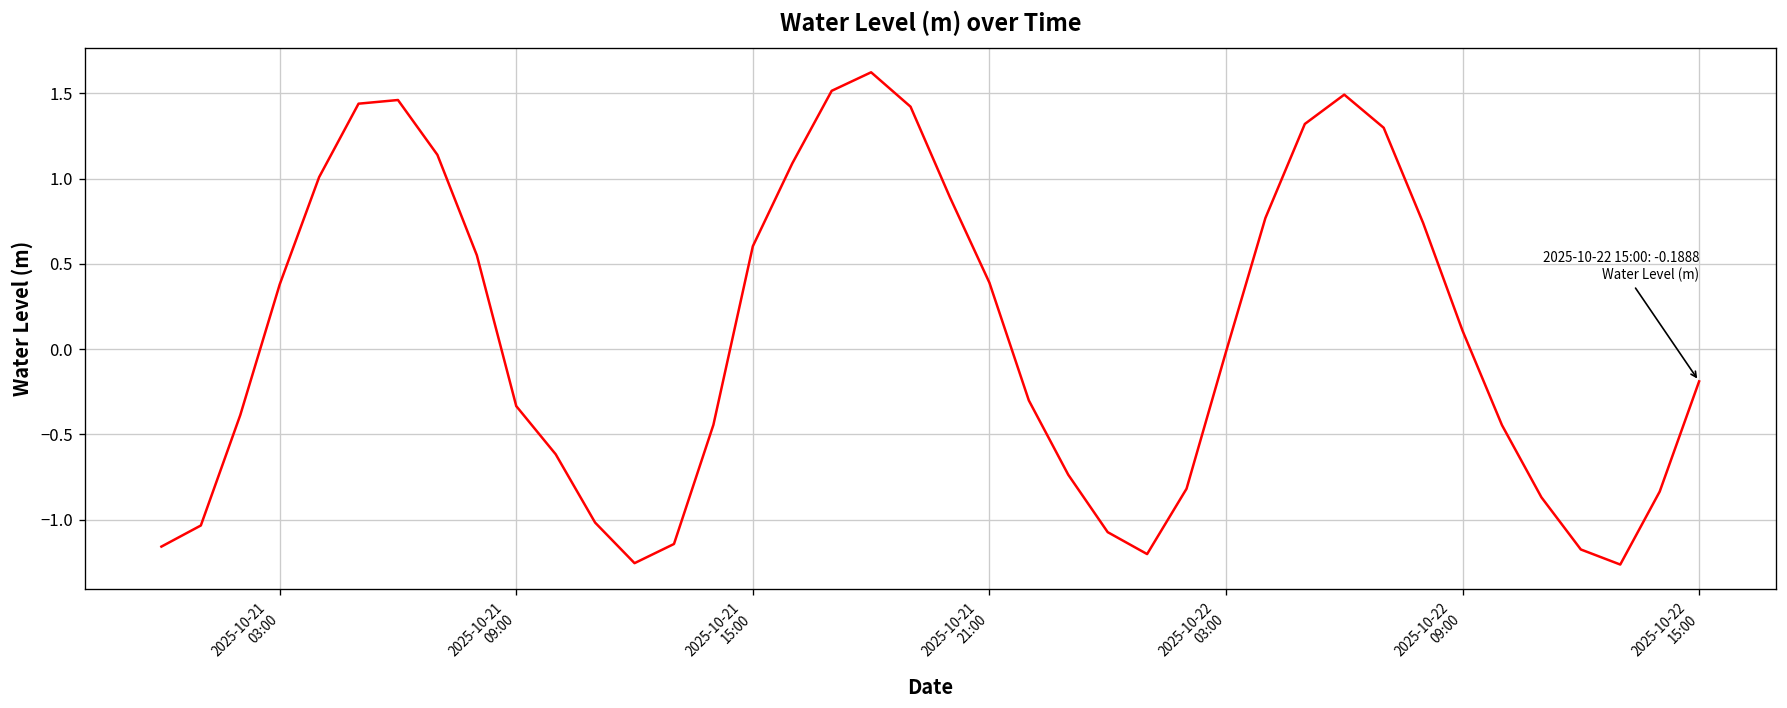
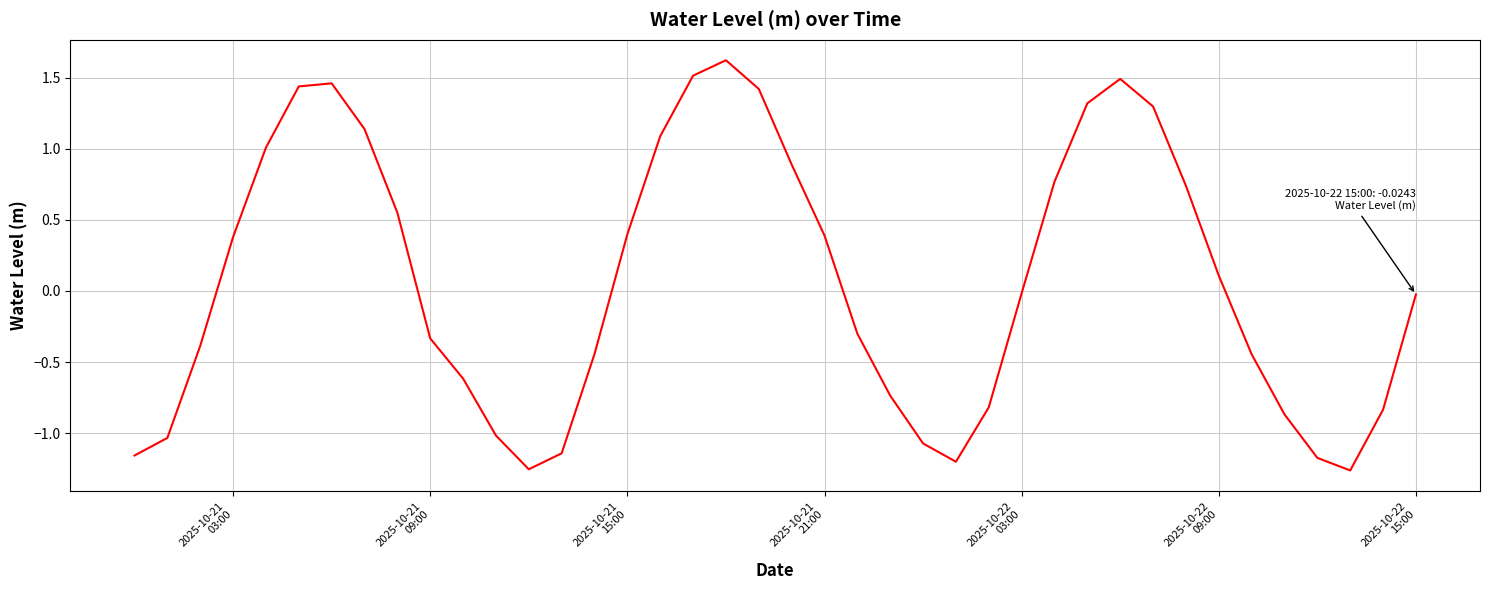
  {
-   "2025-10-21 15:00": 0.60,
-   "2025-10-22 15:00": -0.1888
+   "2025-10-21 15:00": 0.40,
+   "2025-10-22 15:00": -0.0243
  }
